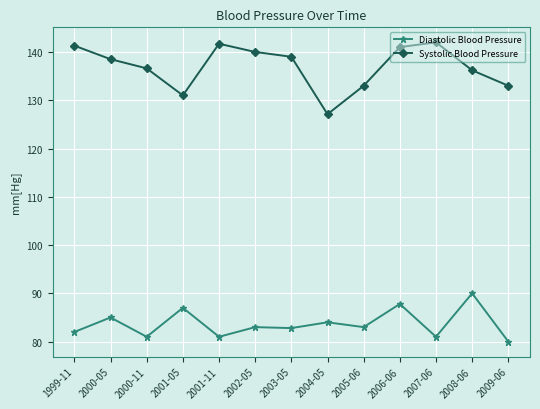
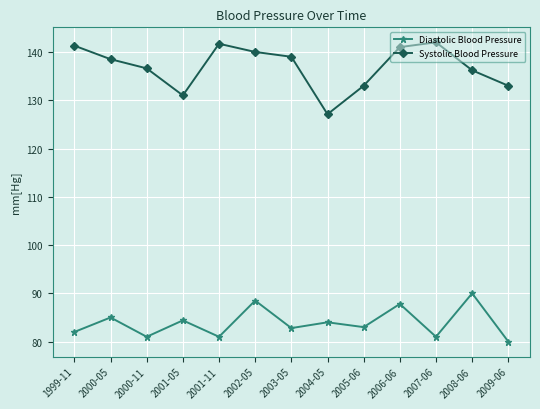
  {
    "Diastolic Blood Pressure": {
      "1999-11": 82,
      "2000-05": 85,
      "2000-11": 81,
-     "2001-05": 87,
+     "2001-05": 84,
      "2001-11": 81,
-     "2002-05": 83,
+     "2002-05": 89,
      "2003-05": 83,
      "2004-05": 84,
      "2005-06": 83,
      "2006-06": 88,
      "2007-06": 81,
      "2008-06": 90,
      "2009-06": 80
    },
    "Systolic Blood Pressure": {
      "1999-11": 141,
      "2000-05": 139,
      "2000-11": 137,
      "2001-05": 131,
      "2001-11": 142,
      "2002-05": 140,
      "2003-05": 139,
      "2004-05": 127,
      "2005-06": 133,
      "2008-06": 136,
      "2009-06": 133
    }
  }
